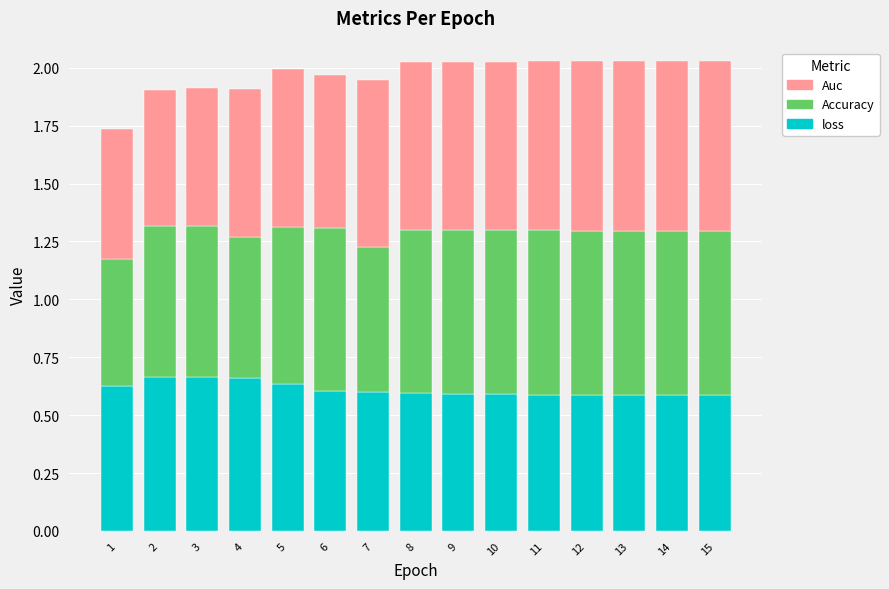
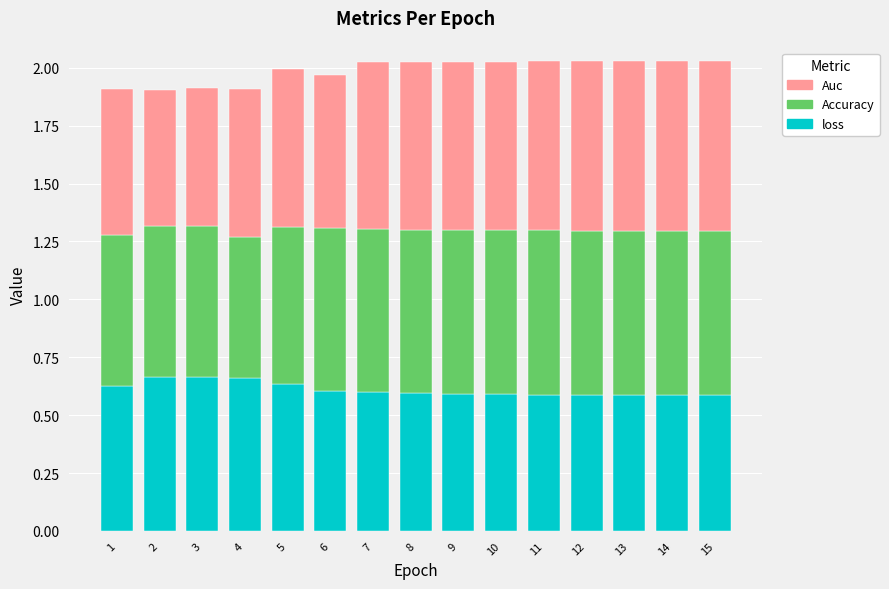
  {
    "loss": {
      "1": 0.62,
      "2": 0.67,
      "3": 0.67,
      "4": 0.66,
      "5": 0.63,
      "6": 0.61,
      "7": 0.60,
      "8": 0.59,
      "9": 0.59,
      "10": 0.59,
      "11": 0.59,
      "12": 0.59,
      "13": 0.59,
      "14": 0.59,
      "15": 0.58
    },
    "Accuracy": {
-     "1": 0.55,
+     "1": 0.65,
      "2": 0.65,
      "3": 0.65,
      "4": 0.61,
      "5": 0.68,
      "6": 0.70,
-     "7": 0.63,
+     "7": 0.70,
      "8": 0.71,
      "9": 0.71,
      "10": 0.71,
      "11": 0.71,
      "12": 0.71,
      "13": 0.71,
      "14": 0.71,
      "15": 0.71
    },
    "Auc": {
-     "1": 0.56,
+     "1": 0.63,
      "2": 0.58,
      "3": 0.60,
      "4": 0.64,
      "5": 0.69,
      "6": 0.66,
      "7": 0.72,
      "8": 0.72,
      "9": 0.73,
      "10": 0.73,
      "11": 0.73,
      "12": 0.73,
      "13": 0.73,
      "14": 0.73,
      "15": 0.73
    }
  }
